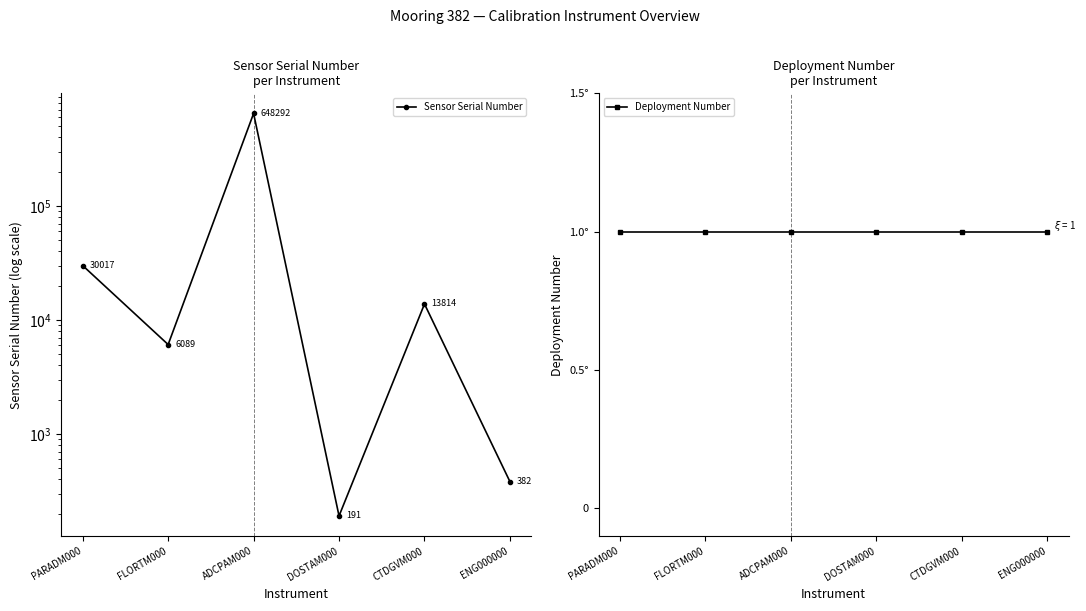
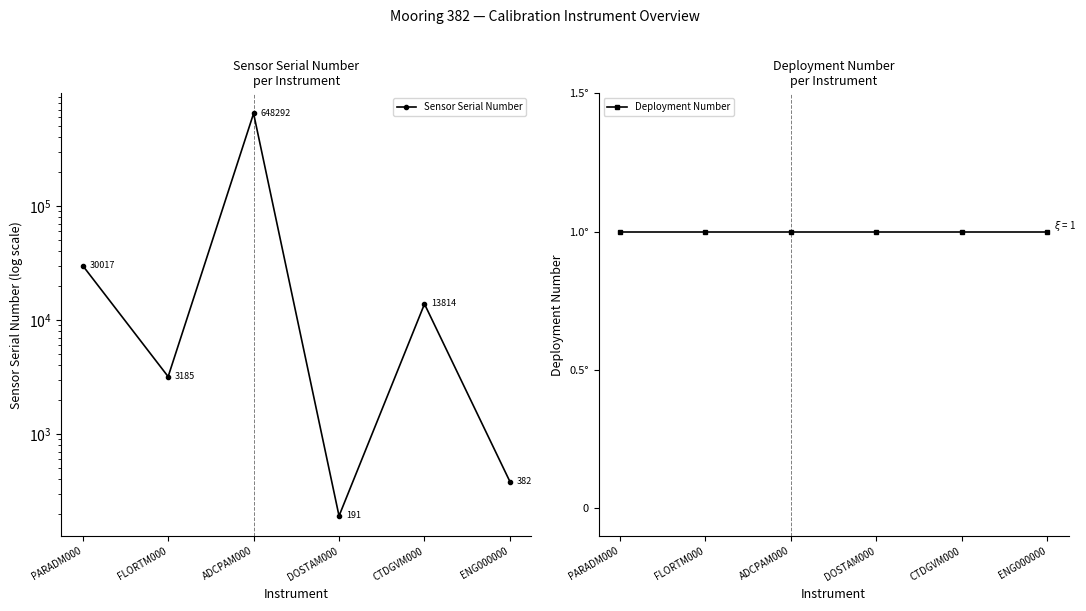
  {
    "Sensor Serial Number per Instrument": {
      "PARADM000": "30017",
-     "FLORTM000": "6089",
+     "FLORTM000": "3185",
      "ADCPAM000": "648292",
      "DOSTAM000": "191",
      "CTDGVM000": "13814",
      "ENG000000": "382"
    },
    "Deployment Number per Instrument": {
      "PARADM000": "1.00°",
      "FLORTM000": "1.00°",
      "ADCPAM000": "1.00°",
      "DOSTAM000": "1.00°",
      "CTDGVM000": "1.00°",
      "ENG000000": "1.00°"
    }
  }
